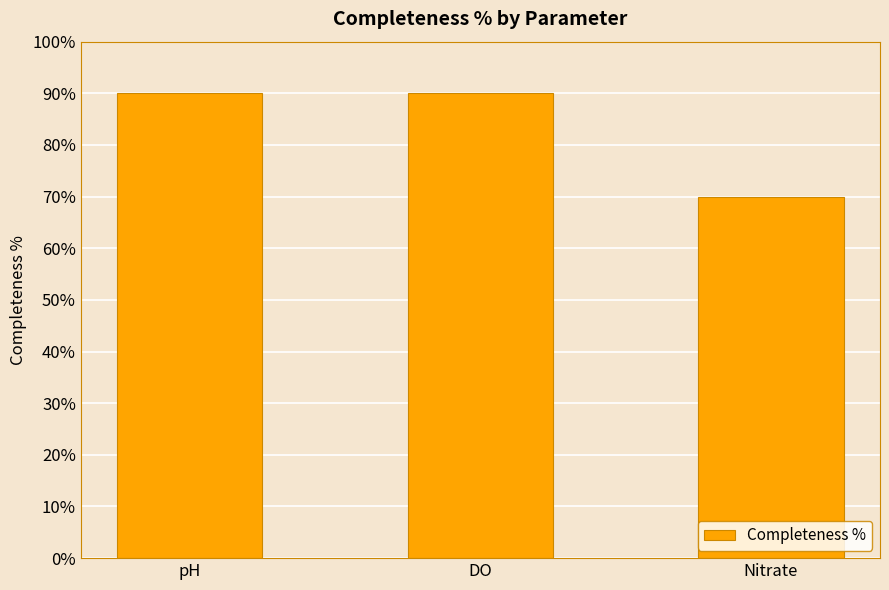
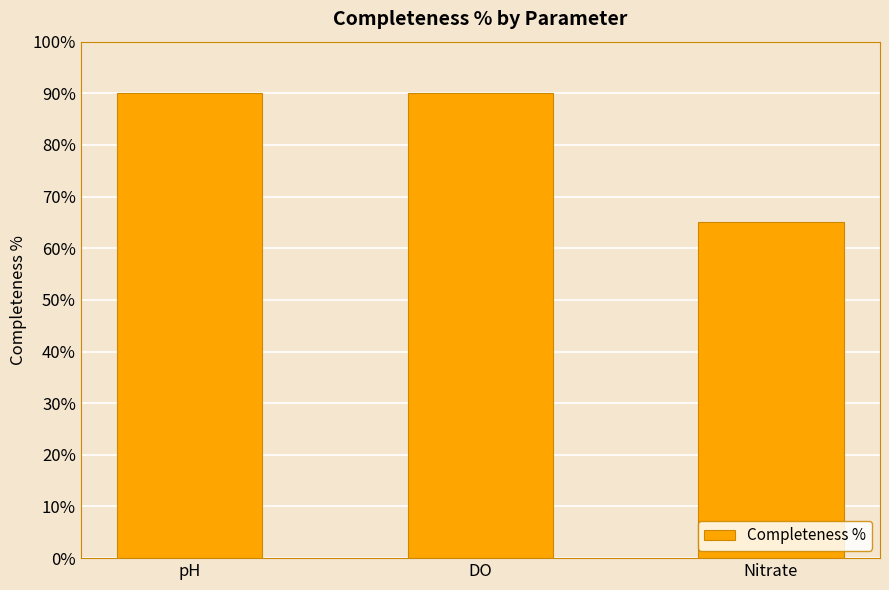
  {
    "pH": "90%",
    "DO": "90%",
-   "Nitrate": "70%"
+   "Nitrate": "65%"
  }
